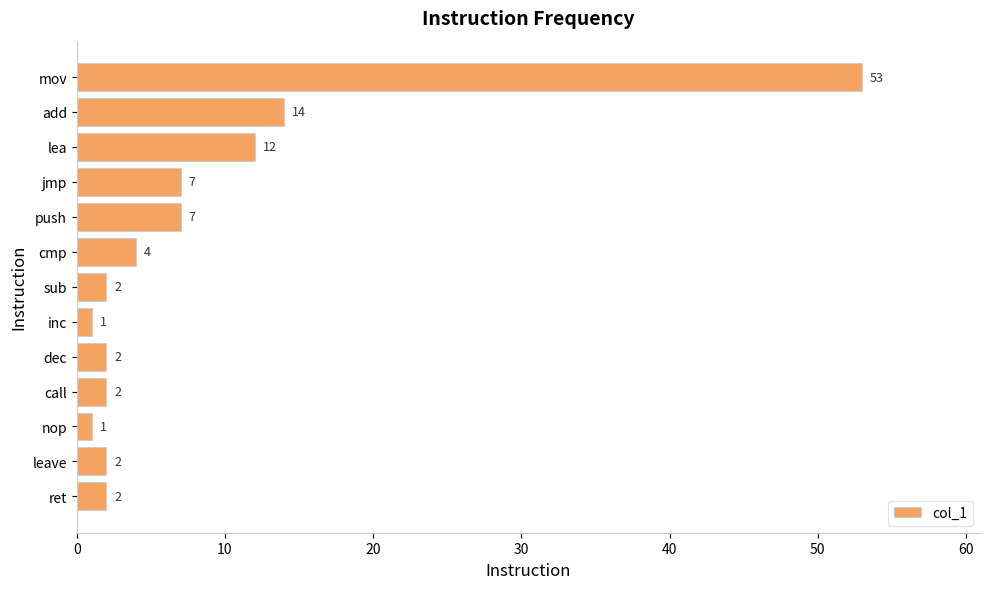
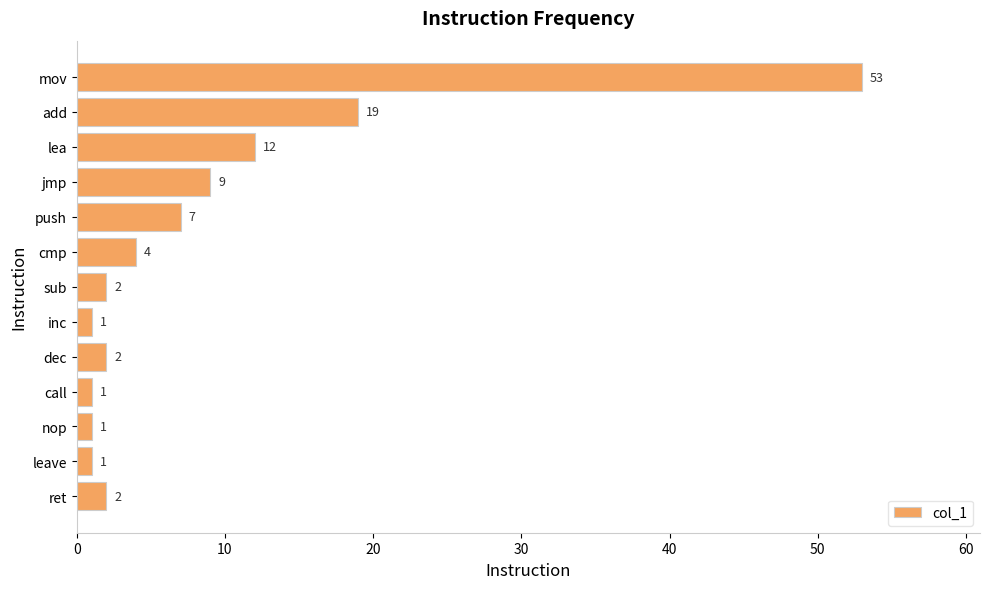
  {
    "mov": 53,
-   "add": 14,
+   "add": 19,
    "lea": 12,
-   "jmp": 7,
+   "jmp": 9,
    "push": 7,
    "cmp": 4,
    "sub": 2,
    "inc": 1,
    "dec": 2,
-   "call": 2,
+   "call": 1,
    "nop": 1,
-   "leave": 2,
+   "leave": 1,
    "ret": 2
  }
